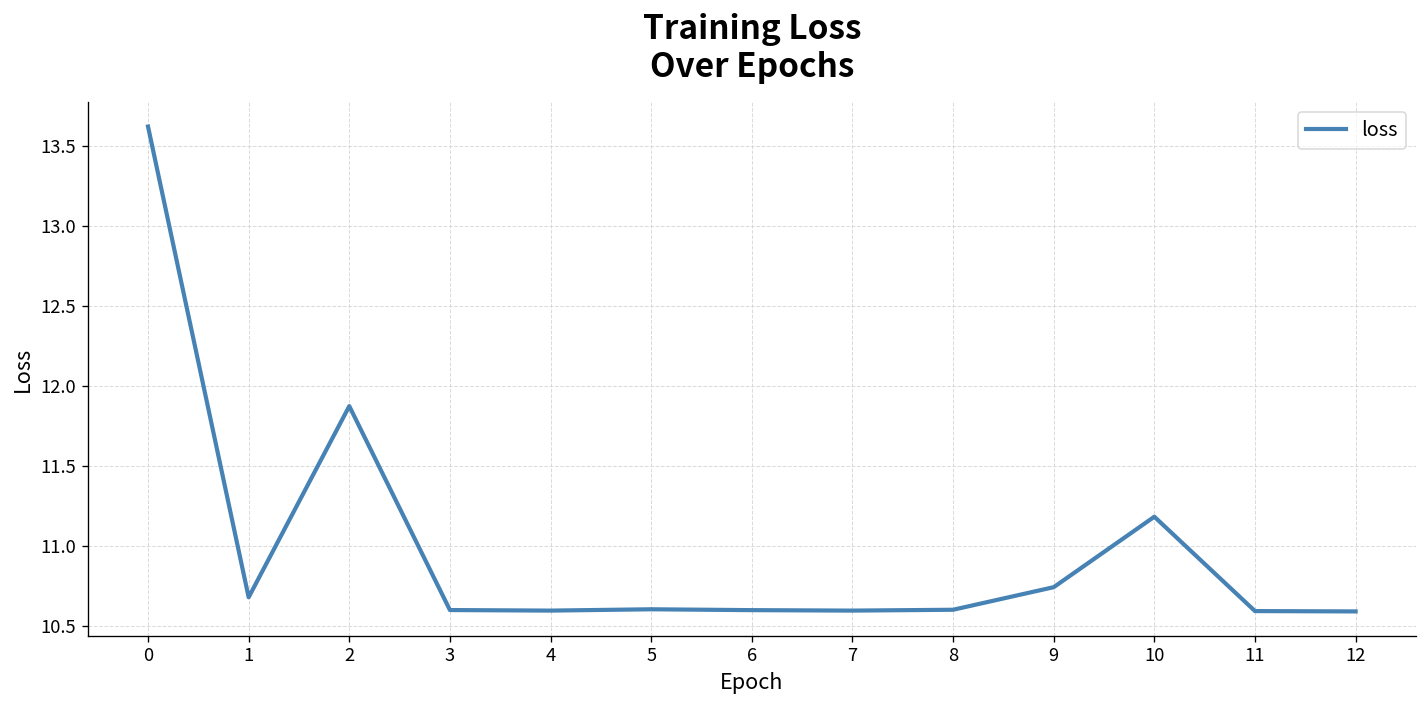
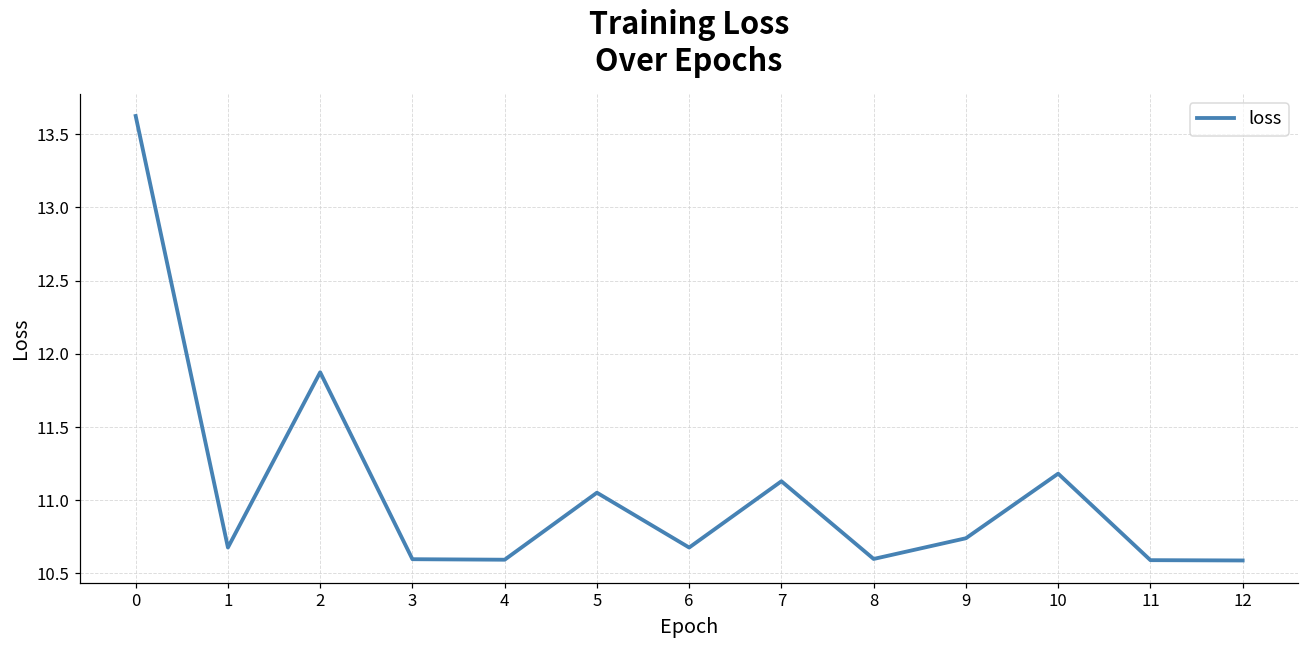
  {
    "0": 13.62,
    "1": 10.68,
    "2": 11.87,
    "3": 10.60,
    "4": 10.59,
-   "5": 10.60,
-   "6": 10.60,
-   "7": 10.59,
+   "5": 11.05,
+   "6": 10.68,
+   "7": 11.13,
    "8": 10.60,
    "9": 10.74,
    "10": 11.18,
    "11": 10.59,
    "12": 10.59
  }
